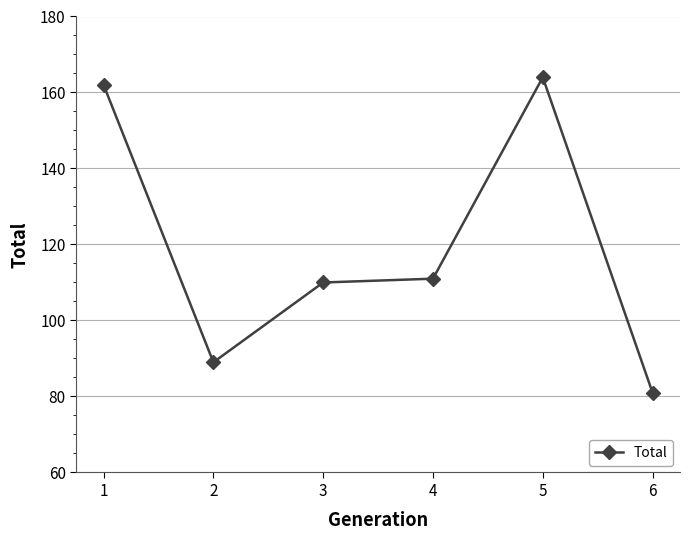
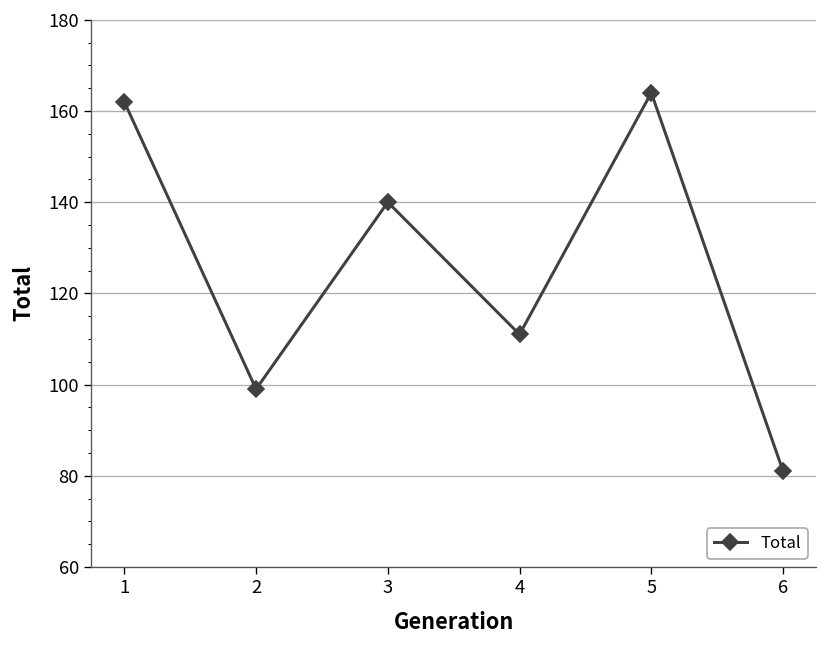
  {
    "1": 162,
-   "2": 89,
-   "3": 110,
+   "2": 99,
+   "3": 140,
    "4": 111,
    "5": 164,
    "6": 81
  }
